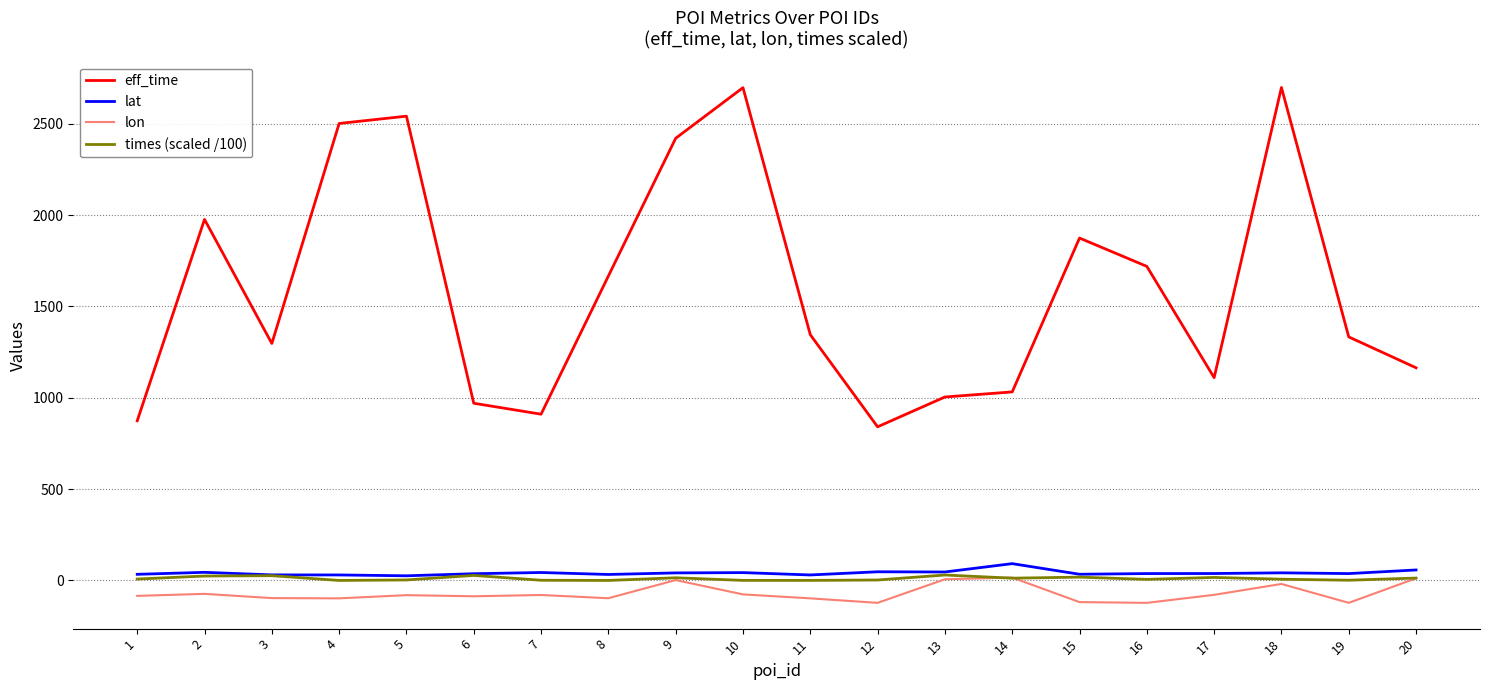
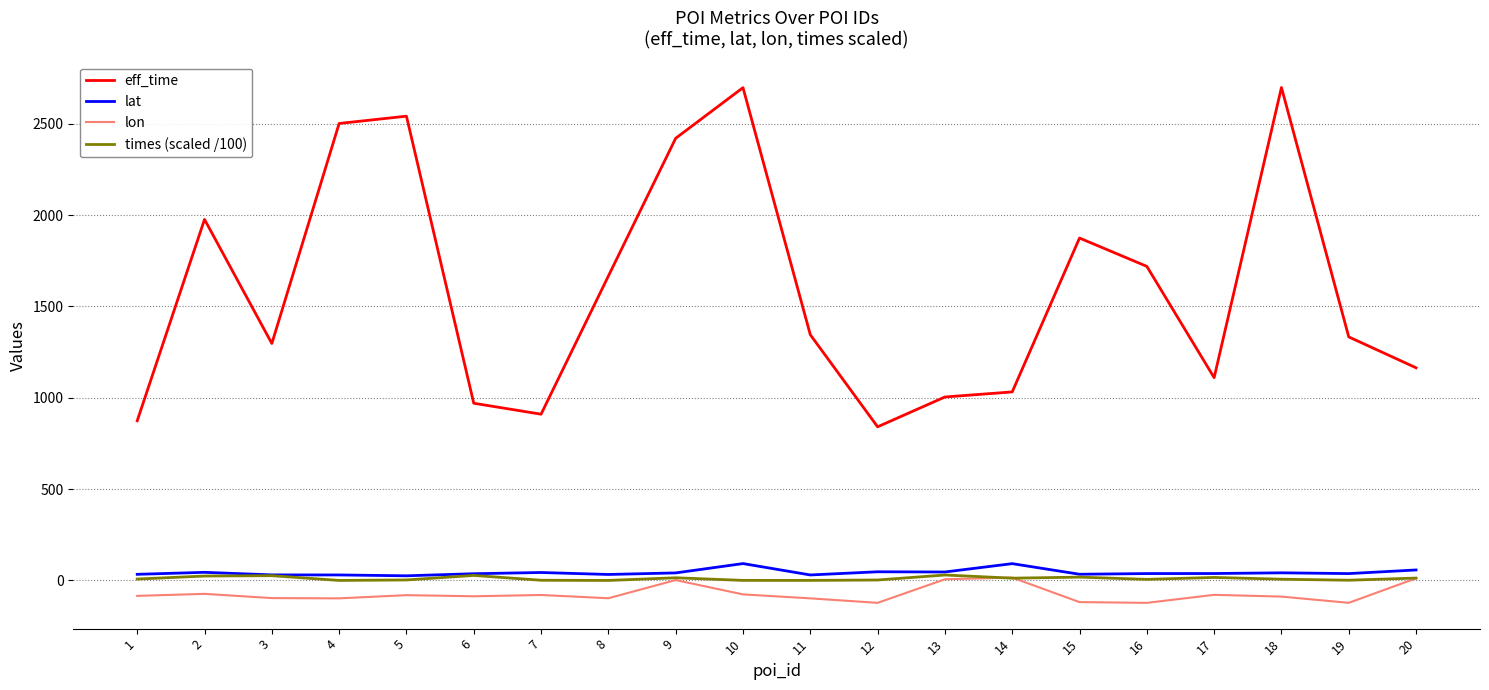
  {
    "eff_time": {
      "1": 870,
      "2": 1980,
      "3": 1300,
      "4": 2500,
      "5": 2540,
      "6": 970,
      "7": 910,
      "8": 1670,
      "9": 2420,
      "10": 2700,
      "11": 1350,
      "12": 840,
      "13": 1000,
      "14": 1030,
      "15": 1870,
      "16": 1720,
      "17": 1110,
      "18": 2700,
      "19": 1330,
      "20": 1160
    },
    "lat": {
      "1": 30,
      "2": 40,
      "4": 30,
      "5": 30,
      "7": 40,
      "8": 30,
      "9": 40,
-     "10": 40,
+     "10": 90,
      "11": 30,
      "12": 50,
      "13": 50,
      "14": 90,
      "15": 30,
      "16": 40,
      "17": 40,
      "18": 40,
      "19": 40,
      "20": 60
    },
    "lon": {
      "1": -80,
      "2": -70,
      "3": -100,
      "4": -100,
      "5": -80,
      "6": -90,
      "7": -80,
      "8": -100,
      "10": -80,
      "11": -100,
      "12": -120,
      "13": 10,
      "15": -120,
      "16": -120,
      "17": -80,
-     "18": -20,
+     "18": -90,
      "19": -120
    },
    "times (scaled /100)": {
      "1": 10,
      "2": 20,
      "4": 0,
      "5": 0,
      "7": 0,
      "8": 0,
      "10": 0,
      "11": 0,
      "12": 0,
      "13": 30,
      "15": 20,
      "16": 10,
      "17": 20,
      "18": 10,
      "19": 0
    }
  }
